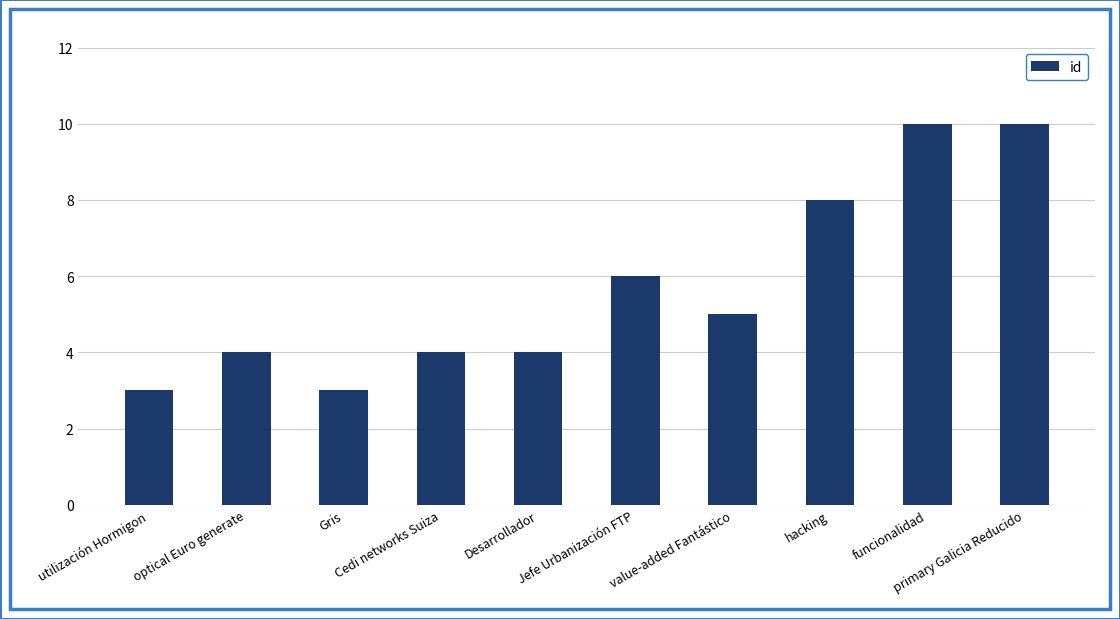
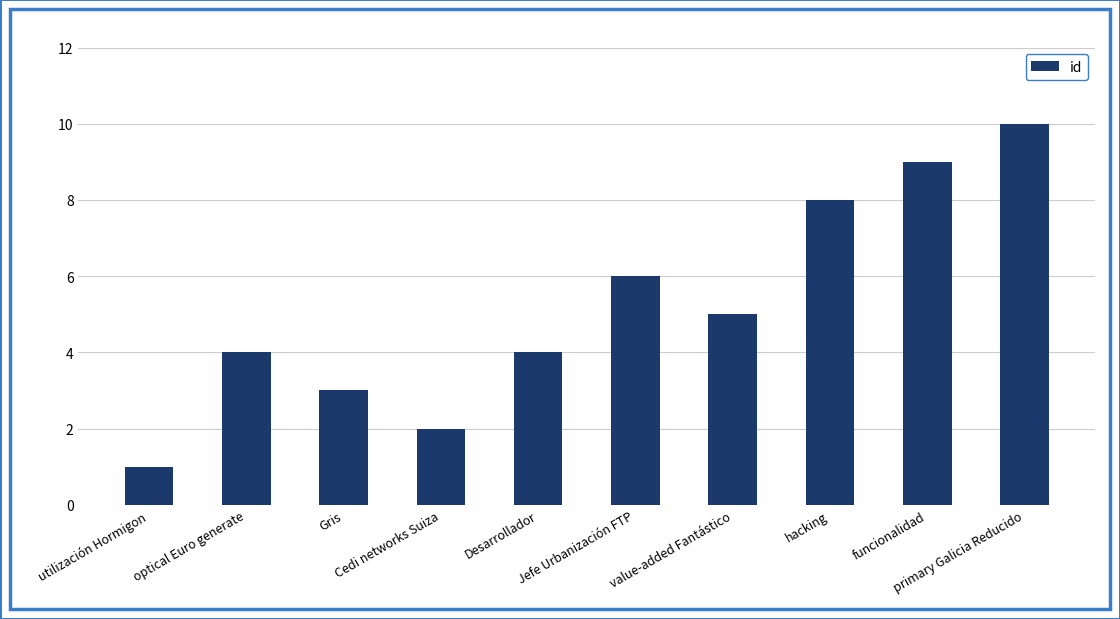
  {
-   "utilización Hormigon": 3,
+   "utilización Hormigon": 1,
    "optical Euro generate": 4,
    "Gris": 3,
-   "Cedi networks Suiza": 4,
+   "Cedi networks Suiza": 2,
    "Desarrollador": 4,
    "Jefe Urbanización FTP": 6,
    "value-added Fantástico": 5,
    "hacking": 8,
-   "funcionalidad": 10,
+   "funcionalidad": 9,
    "primary Galicia Reducido": 10
  }
